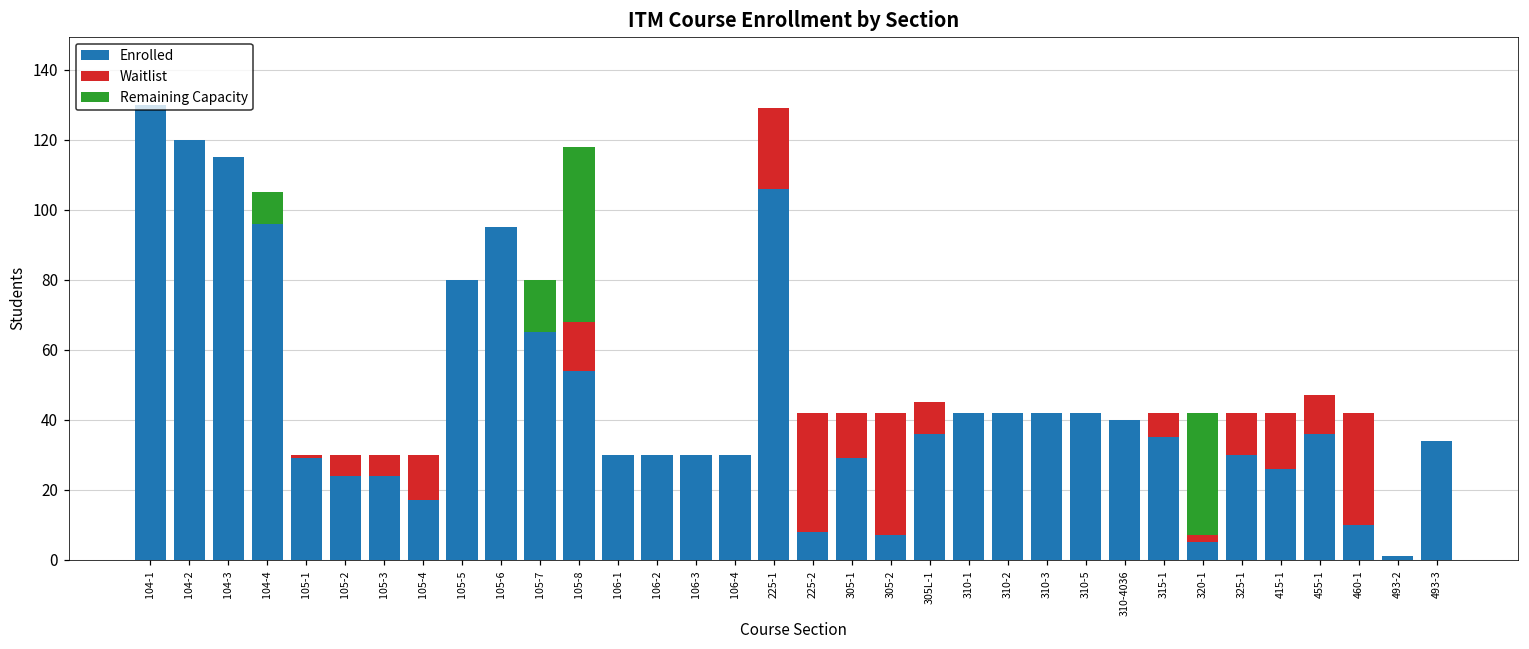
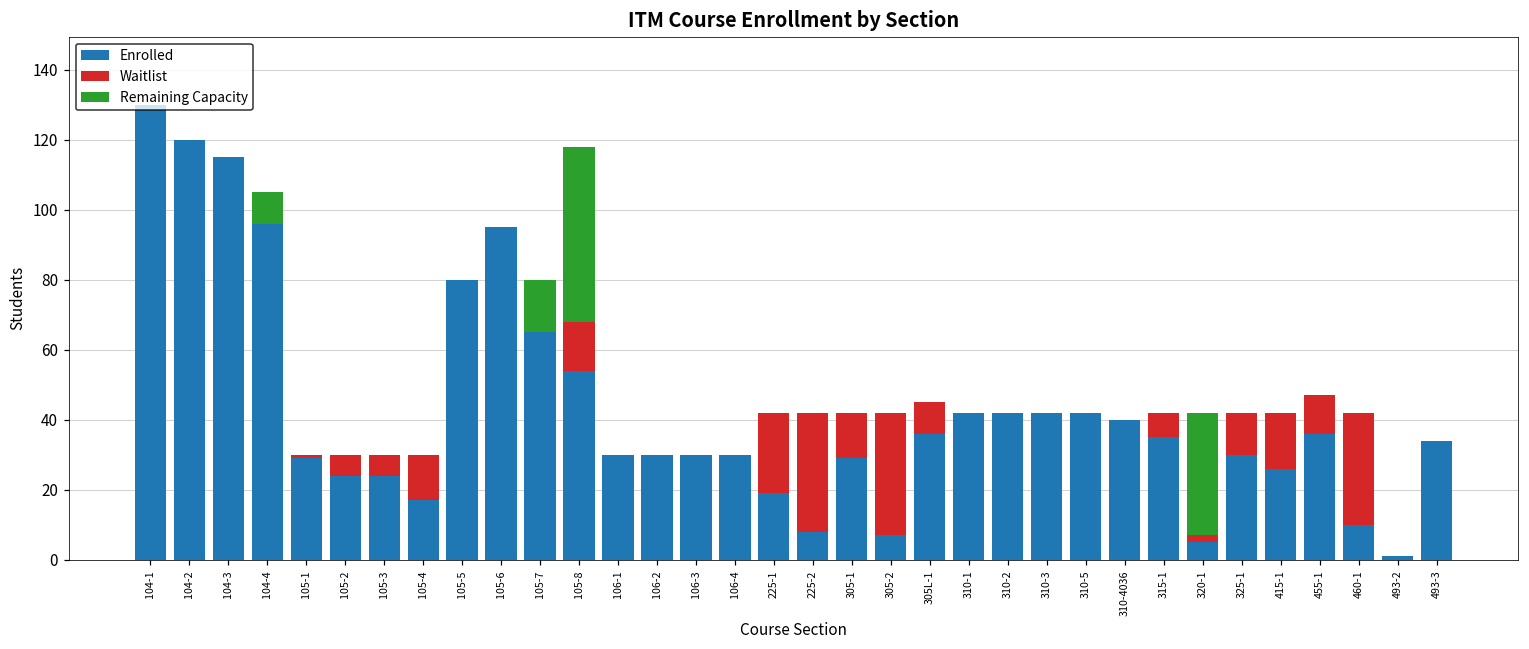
  {
    "Enrolled": {
      "104-2": 120,
      "104-3": 115,
      "104-4": 96,
      "105-1": 29,
      "105-2": 24,
      "105-3": 24,
      "105-4": 17,
      "105-5": 80,
      "105-6": 95,
      "105-7": 65,
      "105-8": 54,
      "106-1": 30,
      "106-2": 30,
      "106-3": 30,
      "106-4": 30,
-     "225-1": 106,
+     "225-1": 19,
      "225-2": 8,
      "305-1": 29,
      "305-2": 7,
      "305L-1": 36,
      "310-1": 42,
      "310-2": 42,
      "310-3": 42,
      "310-5": 42,
      "310-4036": 40,
      "315-1": 35,
      "320-1": 5,
      "325-1": 30,
      "415-1": 26,
      "455-1": 36,
      "460-1": 10,
      "493-2": 1,
      "493-3": 34
    },
    "Waitlist": {
      "104-2": 0,
      "104-3": 0,
      "104-4": 0,
      "105-1": 1,
      "105-2": 6,
      "105-3": 6,
      "105-4": 13,
      "105-5": 0,
      "105-6": 0,
      "105-7": 0,
      "105-8": 14,
      "106-1": 0,
      "106-2": 0,
      "106-3": 0,
      "106-4": 0,
      "225-1": 23,
      "225-2": 34,
      "305-1": 13,
      "305-2": 35,
      "305L-1": 9,
      "310-1": 0,
      "310-2": 0,
      "310-3": 0,
      "310-5": 0,
      "310-4036": 0,
      "315-1": 7,
      "320-1": 2,
      "325-1": 12,
      "415-1": 16,
      "455-1": 11,
      "460-1": 32,
      "493-2": 0,
      "493-3": 0
    }
  }
